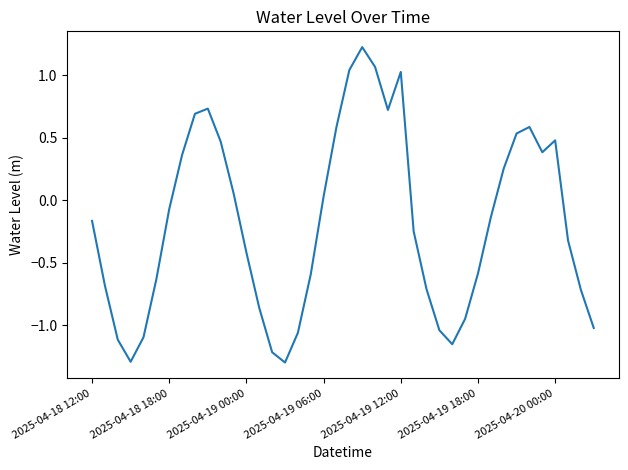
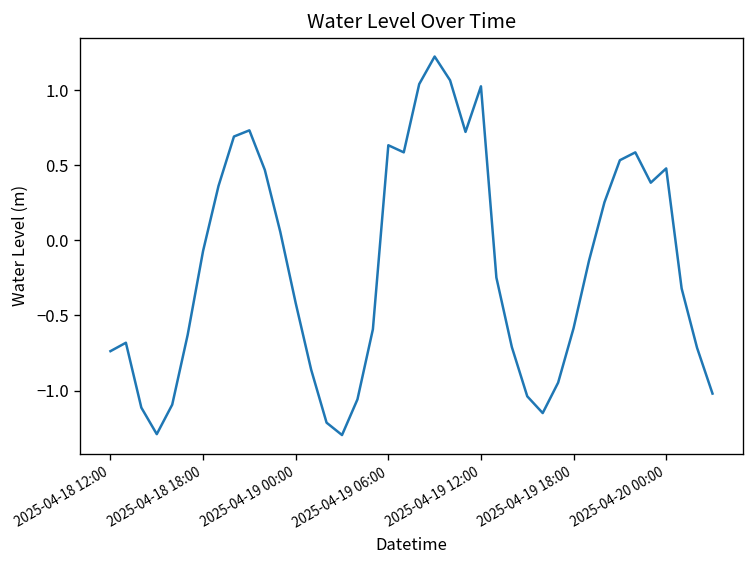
  {
-   "2025-04-18 12:00": -0.16,
+   "2025-04-18 12:00": -0.74,
    "2025-04-18 18:00": -0.07,
    "2025-04-19 00:00": -0.42,
-   "2025-04-19 06:00": 0.03,
+   "2025-04-19 06:00": 0.63,
    "2025-04-19 12:00": 1.02,
    "2025-04-19 18:00": -0.59,
    "2025-04-20 00:00": 0.48
  }
